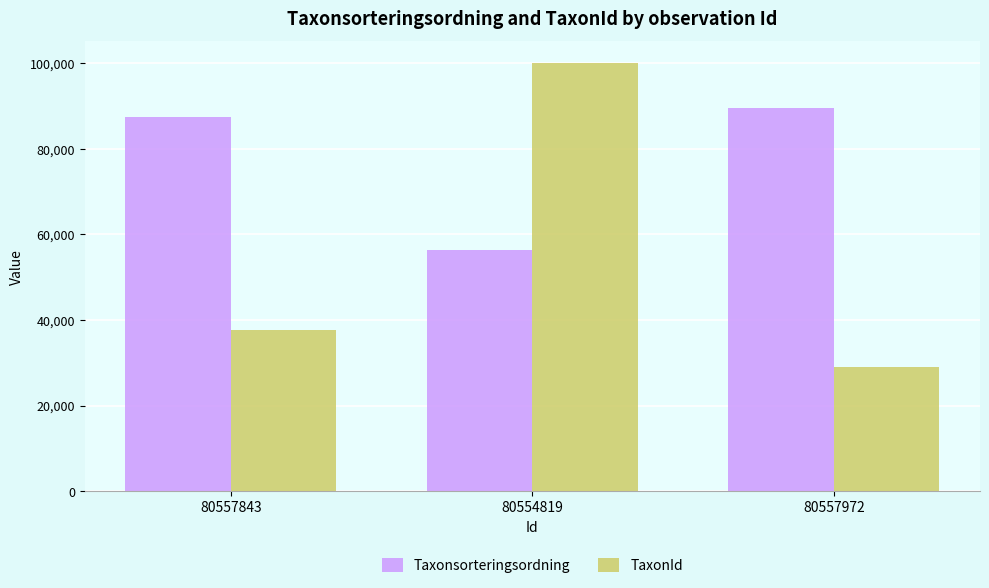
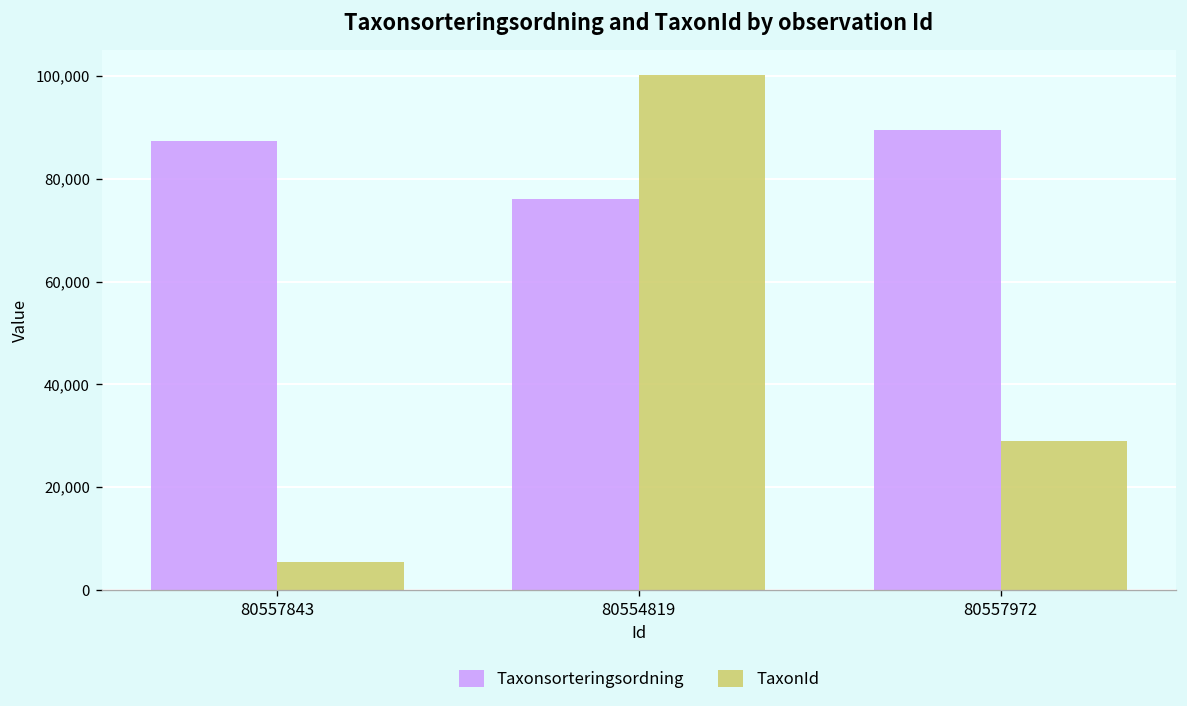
  {
    "Taxonsorteringsordning": {
      "80557843": "87,000",
-     "80554819": "56,000",
+     "80554819": "76,000",
      "80557972": "89,000"
    },
    "TaxonId": {
-     "80557843": "38,000",
+     "80557843": "5,000",
      "80554819": "100,000",
      "80557972": "29,000"
    }
  }
